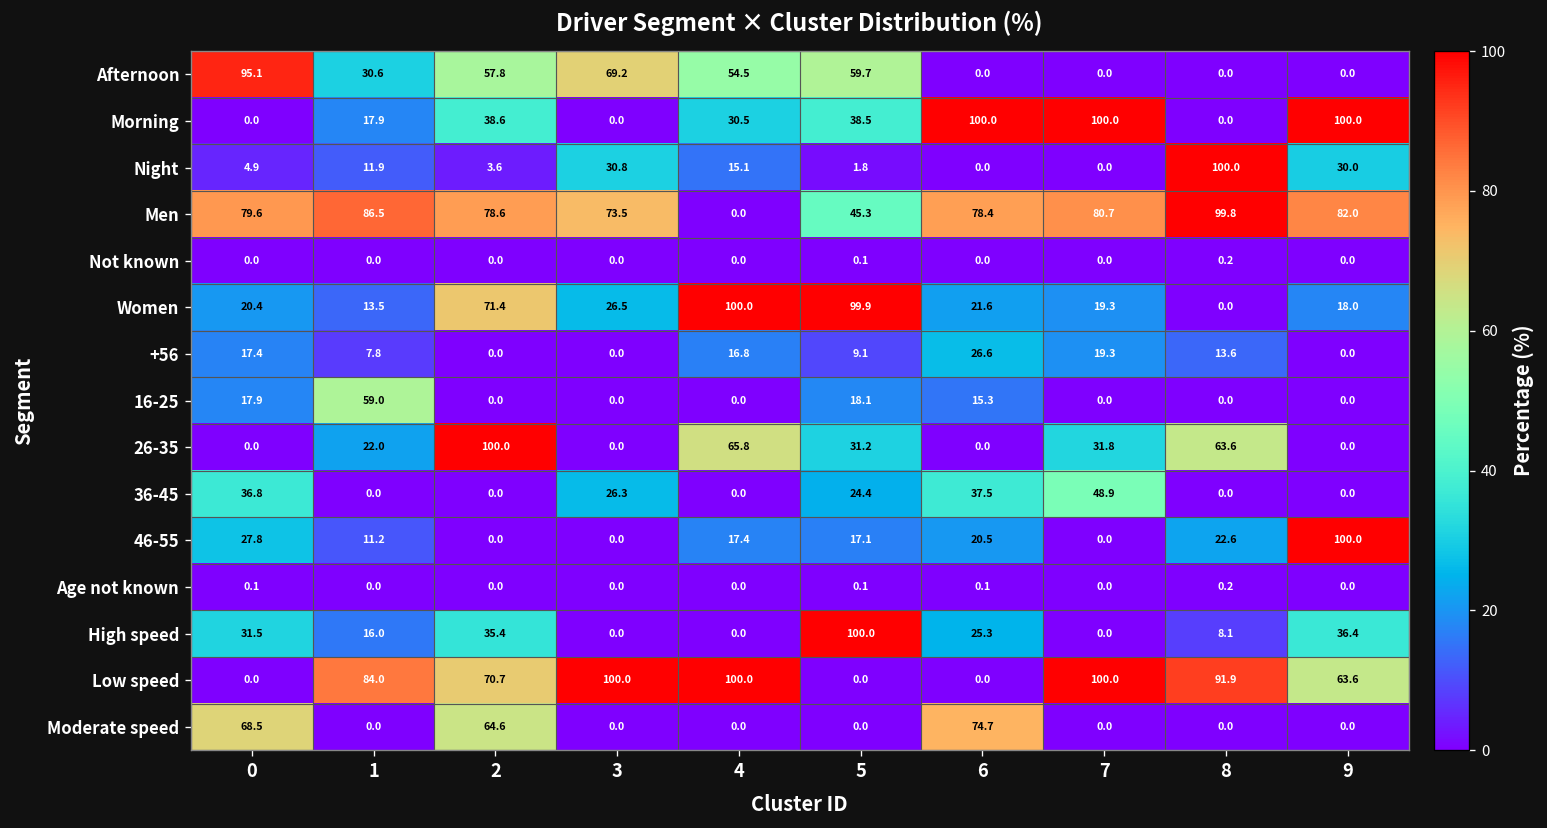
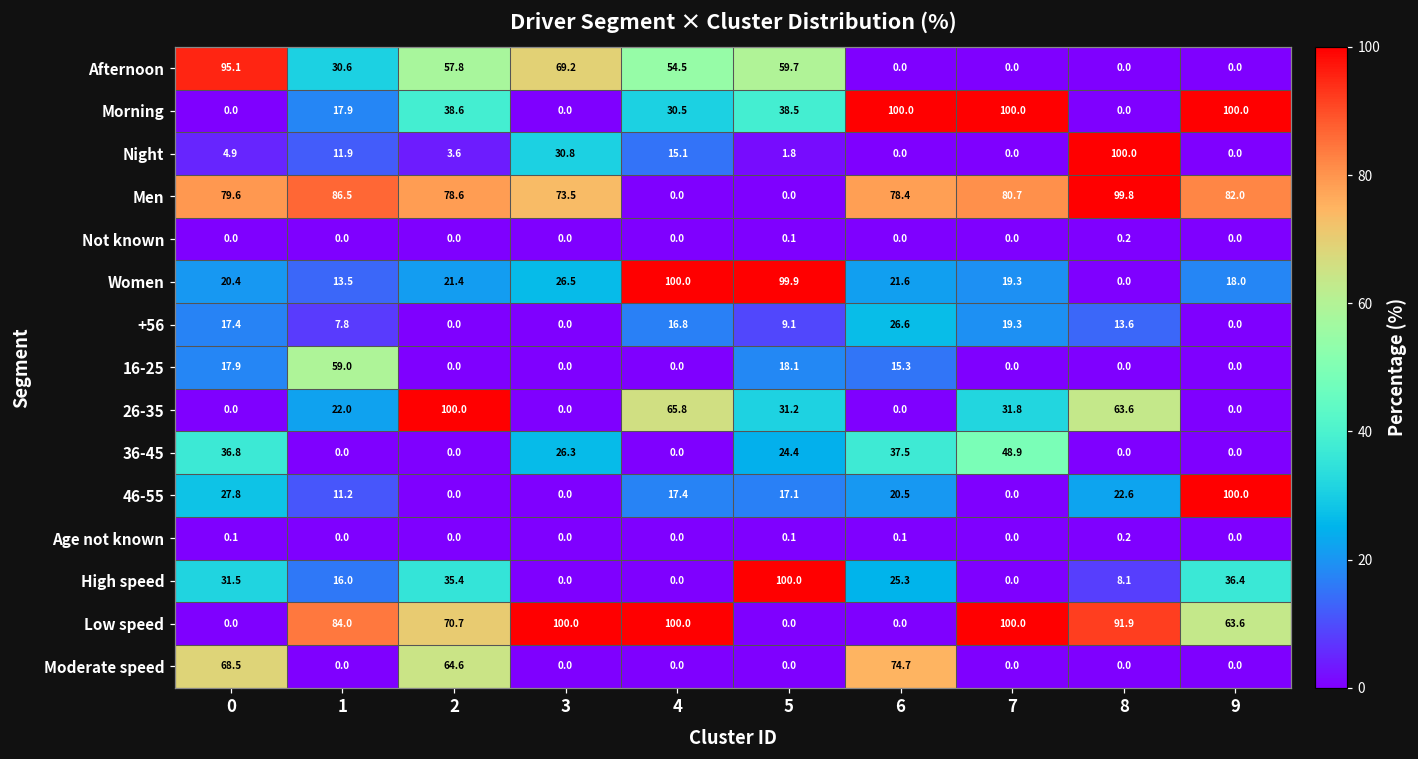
  {
    "Afternoon": {
      "0": 95.1,
      "1": 30.6,
      "2": 57.8,
      "3": 69.2,
      "4": 54.5,
      "5": 59.7,
      "6": 0.0,
      "7": 0.0,
      "8": 0.0,
      "9": 0.0
    },
    "Morning": {
      "0": 0.0,
      "1": 17.9,
      "2": 38.6,
      "3": 0.0,
      "4": 30.5,
      "5": 38.5,
      "6": 100.0,
      "7": 100.0,
      "8": 0.0,
      "9": 100.0
    },
    "Night": {
      "0": 4.9,
      "1": 11.9,
      "2": 3.6,
      "3": 30.8,
      "4": 15.1,
      "5": 1.8,
      "6": 0.0,
      "7": 0.0,
      "8": 100.0,
-     "9": 30.0
+     "9": 0.0
    },
    "Men": {
      "0": 79.6,
      "1": 86.5,
      "2": 78.6,
      "3": 73.5,
      "4": 0.0,
-     "5": 45.3,
+     "5": 0.0,
      "6": 78.4,
      "7": 80.7,
      "8": 99.8,
      "9": 82.0
    },
    "Not known": {
      "0": 0.0,
      "1": 0.0,
      "2": 0.0,
      "3": 0.0,
      "4": 0.0,
      "5": 0.1,
      "6": 0.0,
      "7": 0.0,
      "8": 0.2,
      "9": 0.0
    },
    "Women": {
      "0": 20.4,
      "1": 13.5,
-     "2": 71.4,
+     "2": 21.4,
      "3": 26.5,
      "4": 100.0,
      "5": 99.9,
      "6": 21.6,
      "7": 19.3,
      "8": 0.0,
      "9": 18.0
    },
    "+56": {
      "0": 17.4,
      "1": 7.8,
      "2": 0.0,
      "3": 0.0,
      "4": 16.8,
      "5": 9.1,
      "6": 26.6,
      "7": 19.3,
      "8": 13.6,
      "9": 0.0
    },
    "16-25": {
      "0": 17.9,
      "1": 59.0,
      "2": 0.0,
      "3": 0.0,
      "4": 0.0,
      "5": 18.1,
      "6": 15.3,
      "7": 0.0,
      "8": 0.0,
      "9": 0.0
    },
    "26-35": {
      "0": 0.0,
      "1": 22.0,
      "2": 100.0,
      "3": 0.0,
      "4": 65.8,
      "5": 31.2,
      "6": 0.0,
      "7": 31.8,
      "8": 63.6,
      "9": 0.0
    },
    "36-45": {
      "0": 36.8,
      "1": 0.0,
      "2": 0.0,
      "3": 26.3,
      "4": 0.0,
      "5": 24.4,
      "6": 37.5,
      "7": 48.9,
      "8": 0.0,
      "9": 0.0
    },
    "46-55": {
      "0": 27.8,
      "1": 11.2,
      "2": 0.0,
      "3": 0.0,
      "4": 17.4,
      "5": 17.1,
      "6": 20.5,
      "7": 0.0,
      "8": 22.6,
      "9": 100.0
    },
    "Age not known": {
      "0": 0.1,
      "1": 0.0,
      "2": 0.0,
      "3": 0.0,
      "4": 0.0,
      "5": 0.1,
      "6": 0.1,
      "7": 0.0,
      "8": 0.2,
      "9": 0.0
    },
    "High speed": {
      "0": 31.5,
      "1": 16.0,
      "2": 35.4,
      "3": 0.0,
      "4": 0.0,
      "5": 100.0,
      "6": 25.3,
      "7": 0.0,
      "8": 8.1,
      "9": 36.4
    },
    "Low speed": {
      "0": 0.0,
      "1": 84.0,
      "2": 70.7,
      "3": 100.0,
      "4": 100.0,
      "5": 0.0,
      "6": 0.0,
      "7": 100.0,
      "8": 91.9,
      "9": 63.6
    },
    "Moderate speed": {
      "0": 68.5,
      "1": 0.0,
      "2": 64.6,
      "3": 0.0,
      "4": 0.0,
      "5": 0.0,
      "6": 74.7,
      "7": 0.0,
      "8": 0.0,
      "9": 0.0
    }
  }
